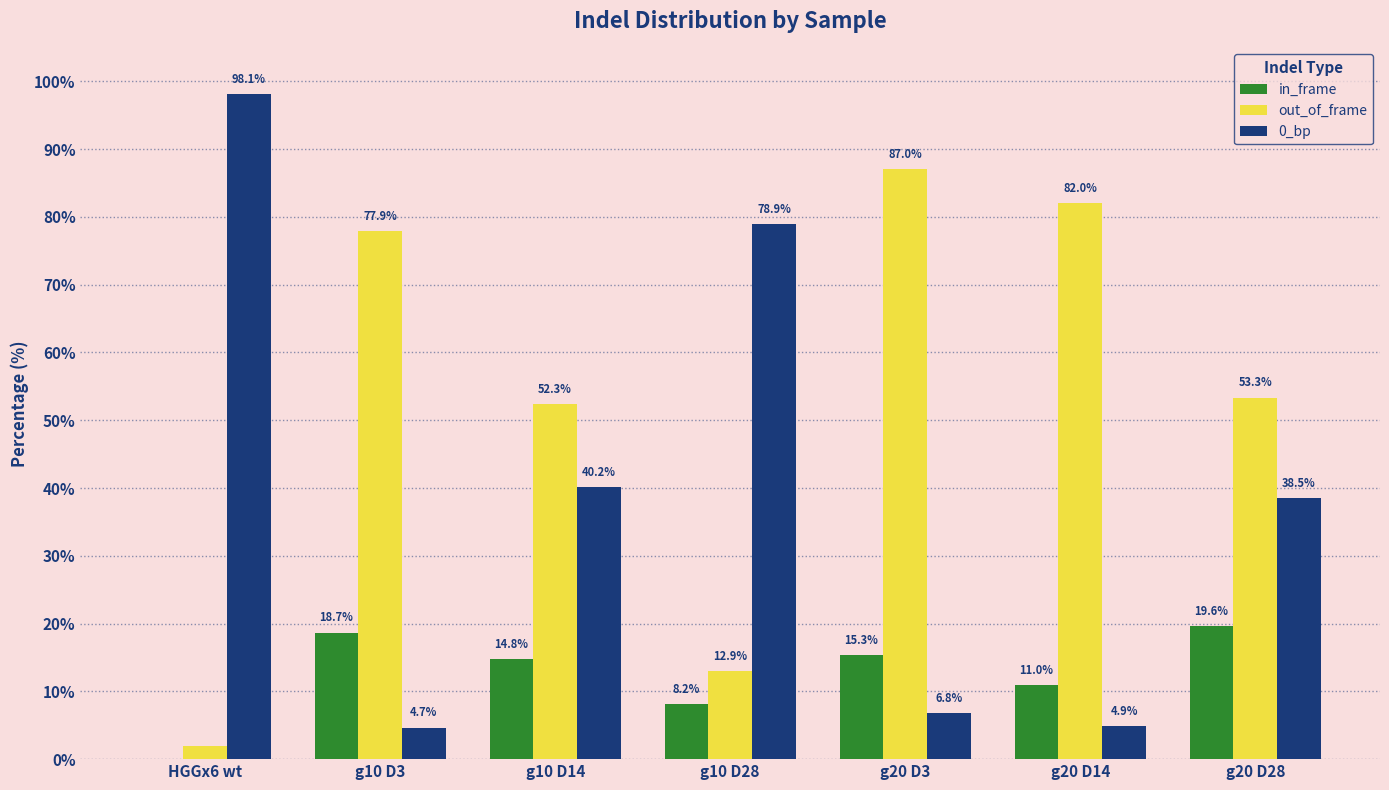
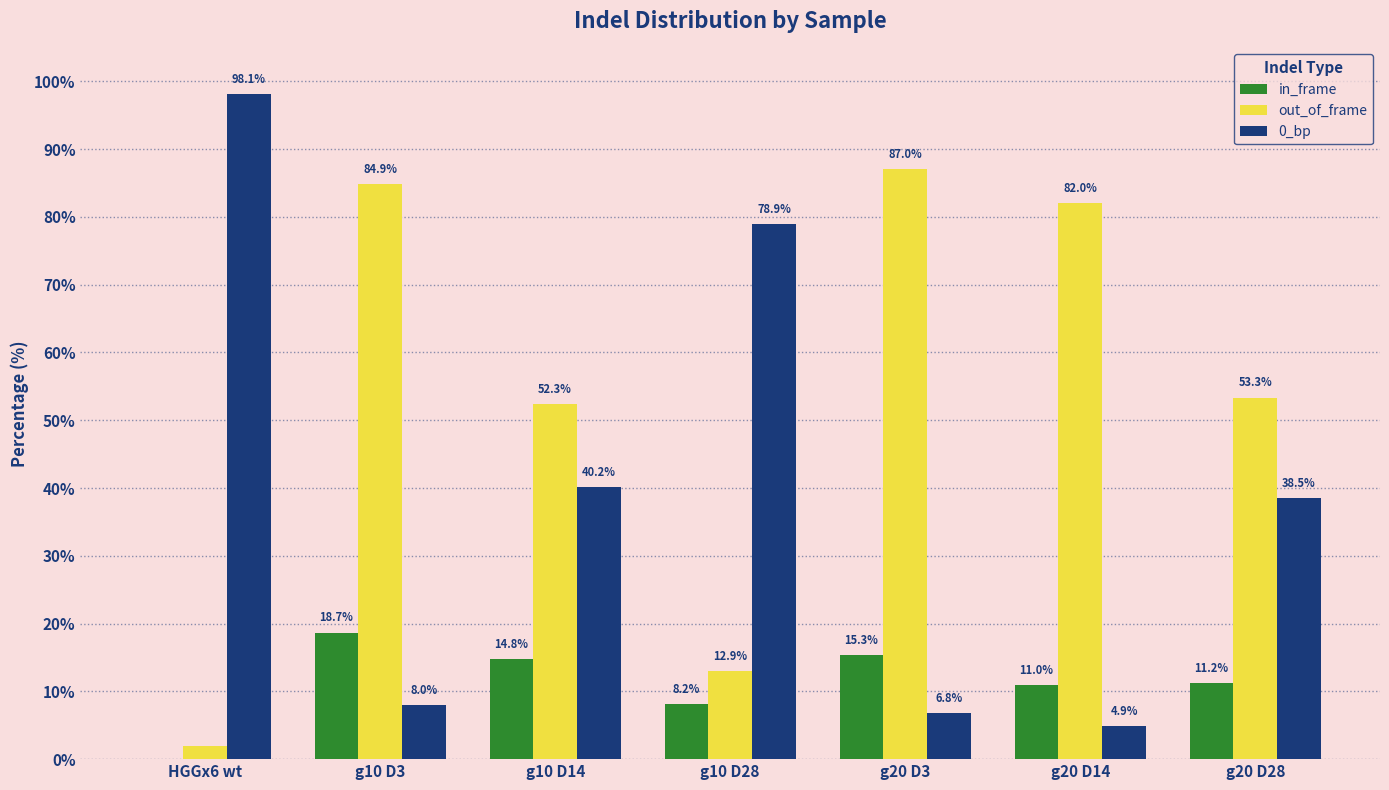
  {
    "in_frame": {
      "g10 D3": "18.7%",
      "g10 D14": "14.8%",
      "g10 D28": "8.2%",
      "g20 D3": "15.3%",
      "g20 D14": "11.0%",
-     "g20 D28": "19.6%"
+     "g20 D28": "11.2%"
    },
    "out_of_frame": {
-     "g10 D3": "77.9%",
+     "g10 D3": "84.9%",
      "g10 D14": "52.3%",
      "g10 D28": "12.9%",
      "g20 D3": "87.0%",
      "g20 D14": "82.0%",
      "g20 D28": "53.3%"
    },
    "0_bp": {
      "HGGx6 wt": "98.1%",
-     "g10 D3": "4.7%",
+     "g10 D3": "8.0%",
      "g10 D14": "40.2%",
      "g10 D28": "78.9%",
      "g20 D3": "6.8%",
      "g20 D14": "4.9%",
      "g20 D28": "38.5%"
    }
  }
